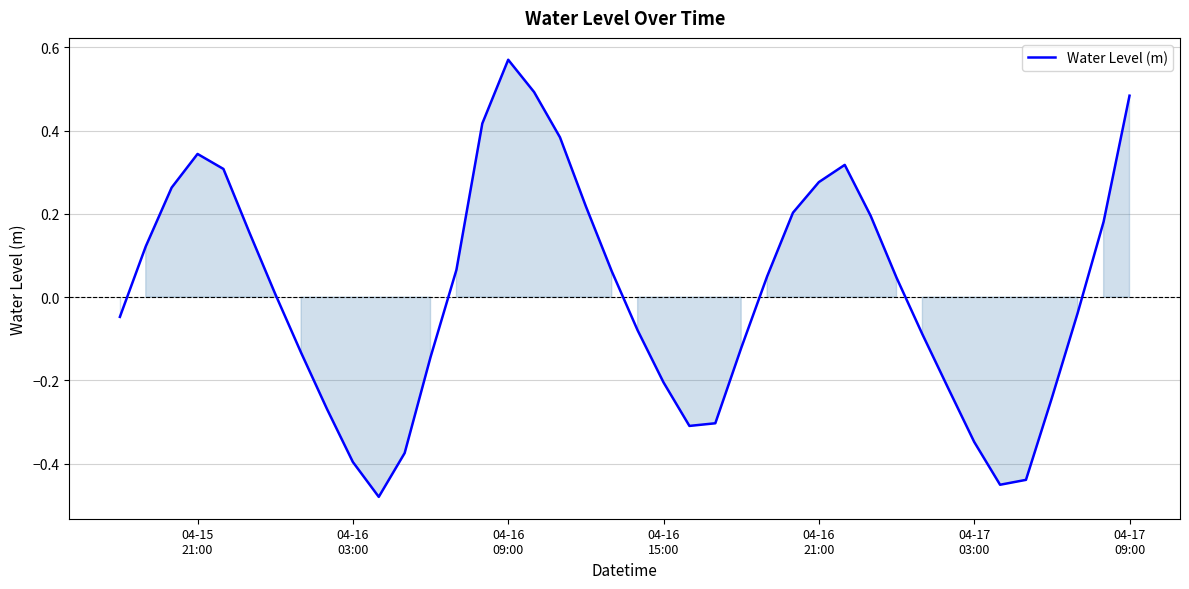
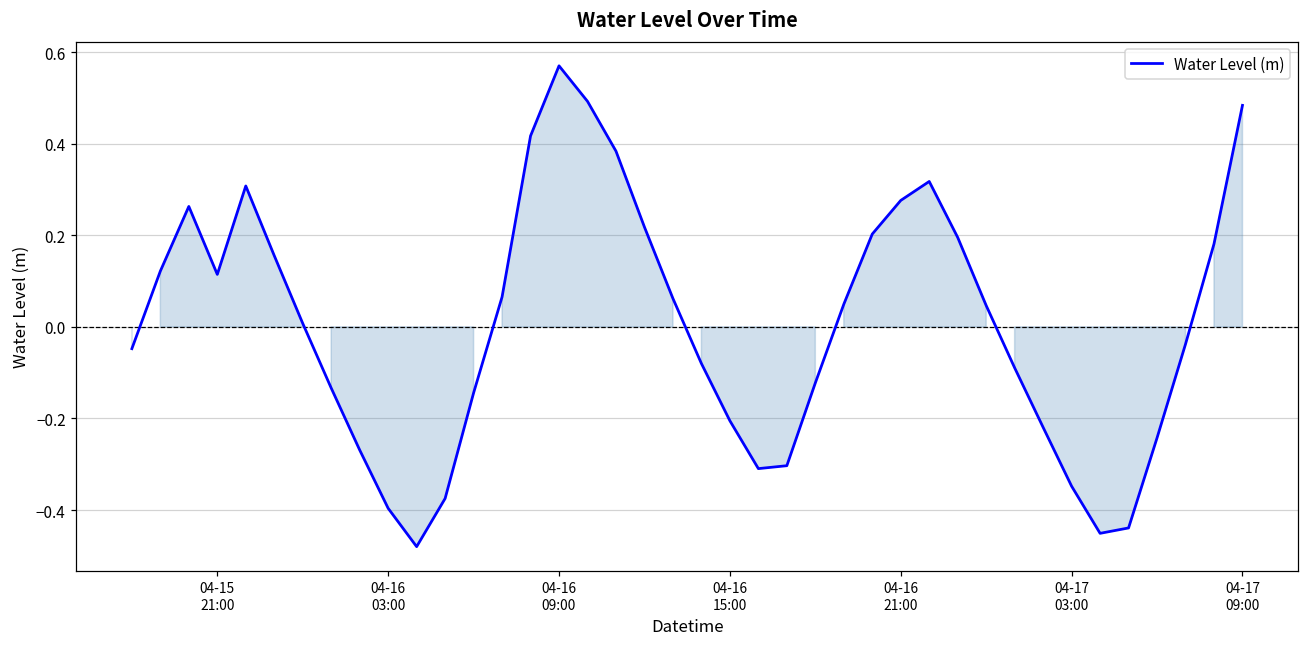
  {
-   "04-15 21:00": 0.34,
+   "04-15 21:00": 0.11,
    "04-16 03:00": -0.40,
    "04-16 09:00": 0.57,
    "04-16 15:00": -0.21,
    "04-16 21:00": 0.28,
    "04-17 03:00": -0.35,
    "04-17 09:00": 0.48
  }
